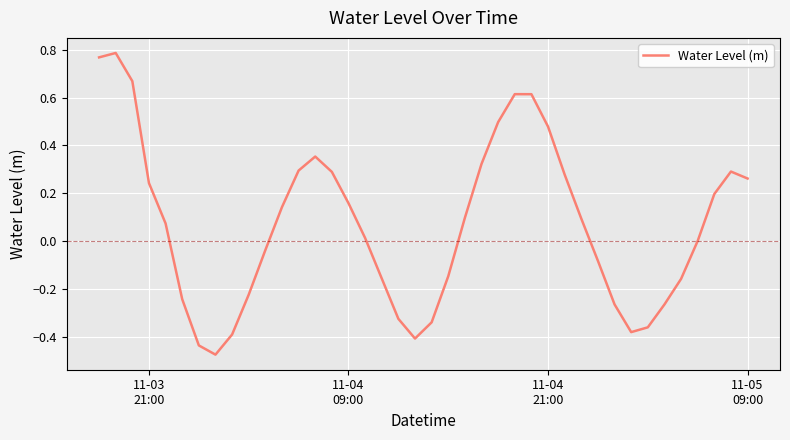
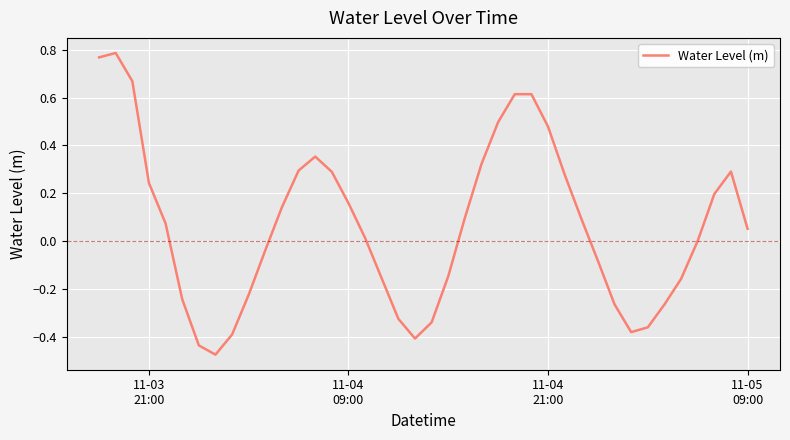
  {
    "11-03 21:00": 0.24,
    "11-04 09:00": 0.16,
    "11-04 21:00": 0.48,
-   "11-05 09:00": 0.26
+   "11-05 09:00": 0.05
  }
